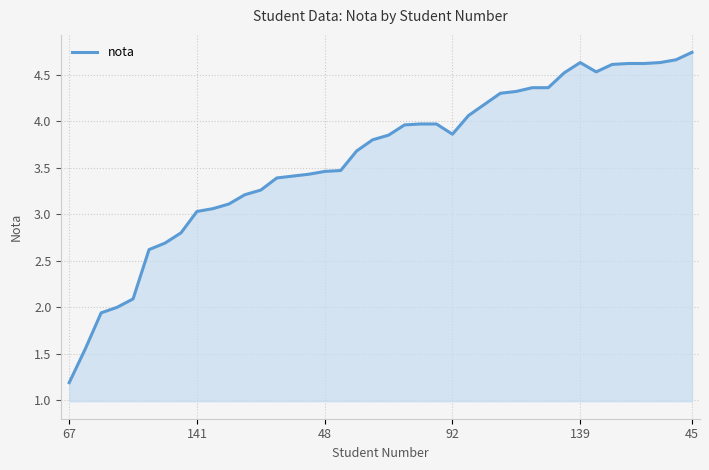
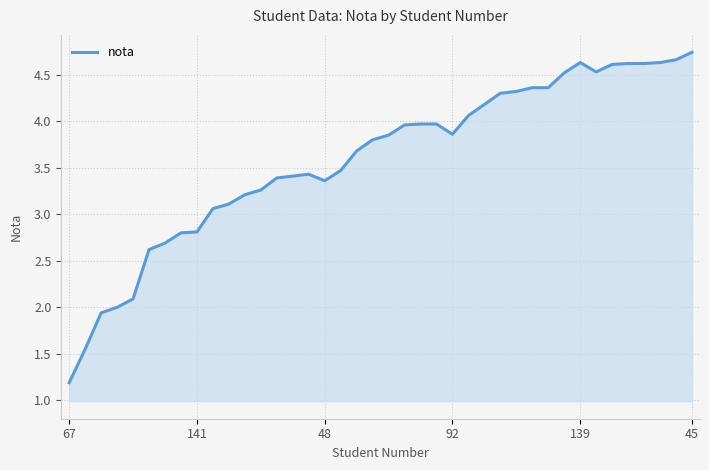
  {
    "67": 1.2,
-   "141": 3.0,
-   "48": 3.5,
+   "141": 2.8,
+   "48": 3.4,
    "92": 3.9,
    "139": 4.6,
    "45": 4.7
  }
